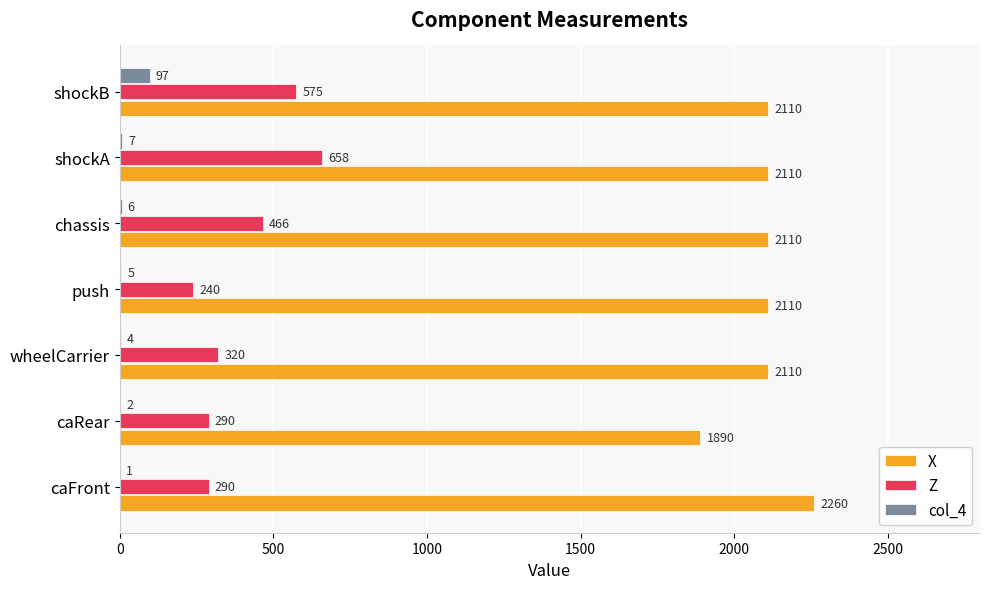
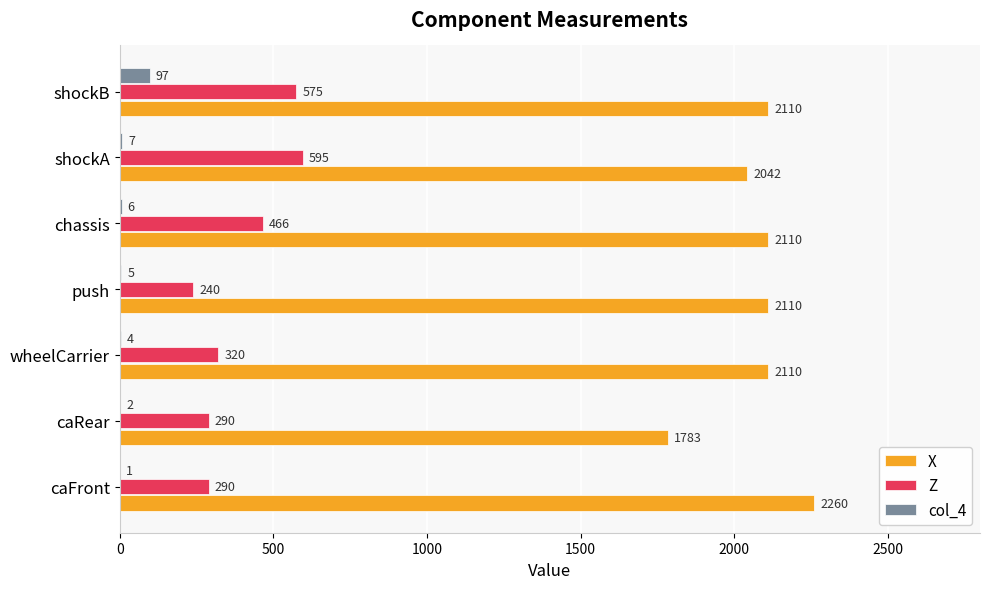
  {
    "X": {
      "shockB": 2110,
-     "shockA": 2110,
+     "shockA": 2042,
      "chassis": 2110,
      "push": 2110,
      "wheelCarrier": 2110,
-     "caRear": 1890,
+     "caRear": 1783,
      "caFront": 2260
    },
    "Z": {
      "shockB": 575,
-     "shockA": 658,
+     "shockA": 595,
      "chassis": 466,
      "push": 240,
      "wheelCarrier": 320,
      "caRear": 290,
      "caFront": 290
    },
    "col_4": {
      "shockB": 97,
      "shockA": 7,
      "chassis": 6,
      "push": 5,
      "wheelCarrier": 4,
      "caRear": 2,
      "caFront": 1
    }
  }
